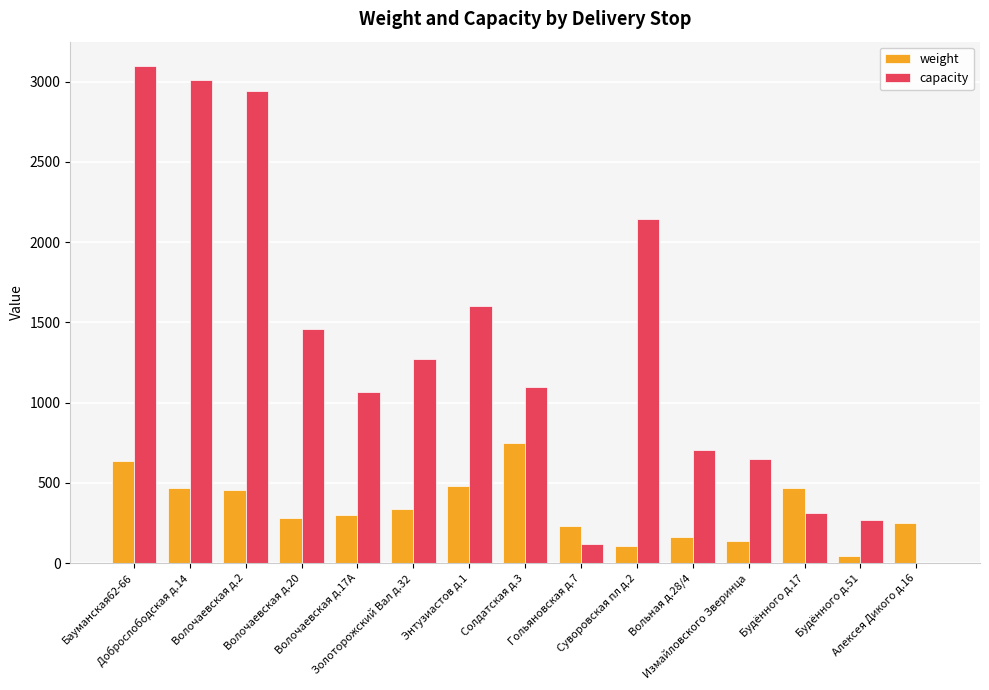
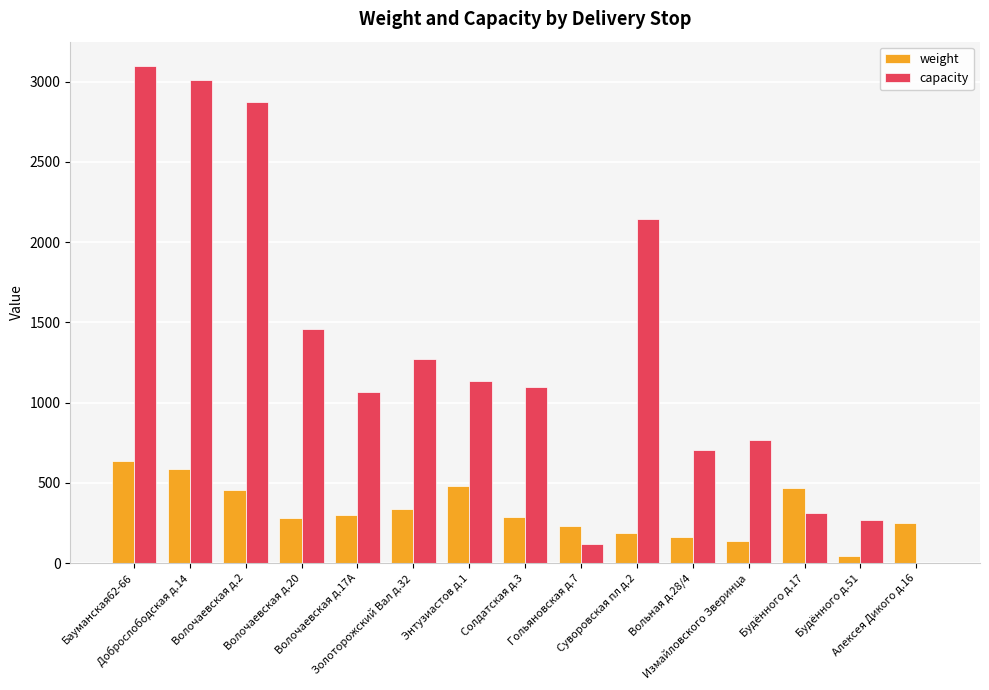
  {
    "weight": {
      "Бауманская62-66": 640,
-     "Доброслободская д.14": 470,
+     "Доброслободская д.14": 580,
      "Волочаевская д.2": 450,
      "Волочаевская д.20": 280,
      "Волочаевская д.17А": 300,
      "Золоторожский Вал д.32": 340,
      "Энтузиастов д.1": 480,
-     "Солдатская д.3": 750,
+     "Солдатская д.3": 290,
      "Гольяновская д.7": 230,
-     "Суворовская пл д.2": 110,
+     "Суворовская пл д.2": 190,
      "Вольная д.28/4": 170,
      "Измайловского Зверинца": 140,
      "Будённого д.17": 470,
      "Будённого д.51": 50,
      "Алексея Дикого д.16": 250
    },
    "capacity": {
      "Бауманская62-66": 3100,
      "Доброслободская д.14": 3010,
-     "Волочаевская д.2": 2940,
+     "Волочаевская д.2": 2870,
      "Волочаевская д.20": 1460,
      "Волочаевская д.17А": 1070,
      "Золоторожский Вал д.32": 1270,
-     "Энтузиастов д.1": 1600,
+     "Энтузиастов д.1": 1130,
      "Солдатская д.3": 1100,
      "Гольяновская д.7": 120,
      "Суворовская пл д.2": 2150,
      "Вольная д.28/4": 700,
-     "Измайловского Зверинца": 650,
+     "Измайловского Зверинца": 770,
      "Будённого д.17": 310,
      "Будённого д.51": 270,
      "Алексея Дикого д.16": 0
    }
  }
